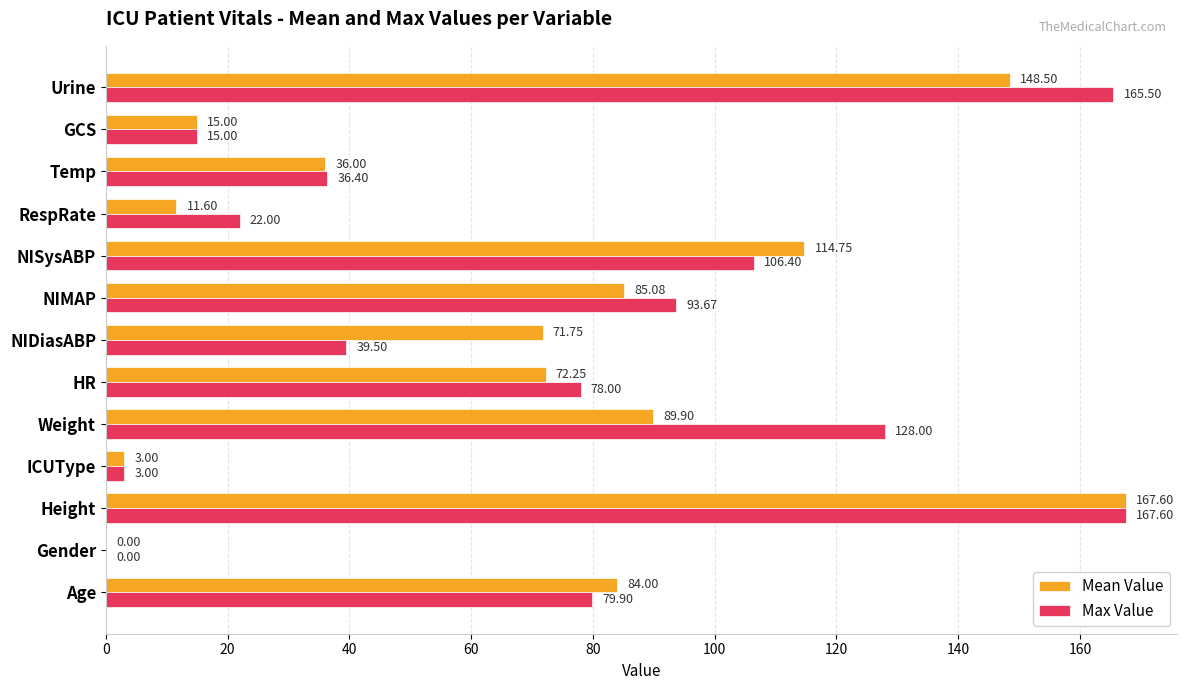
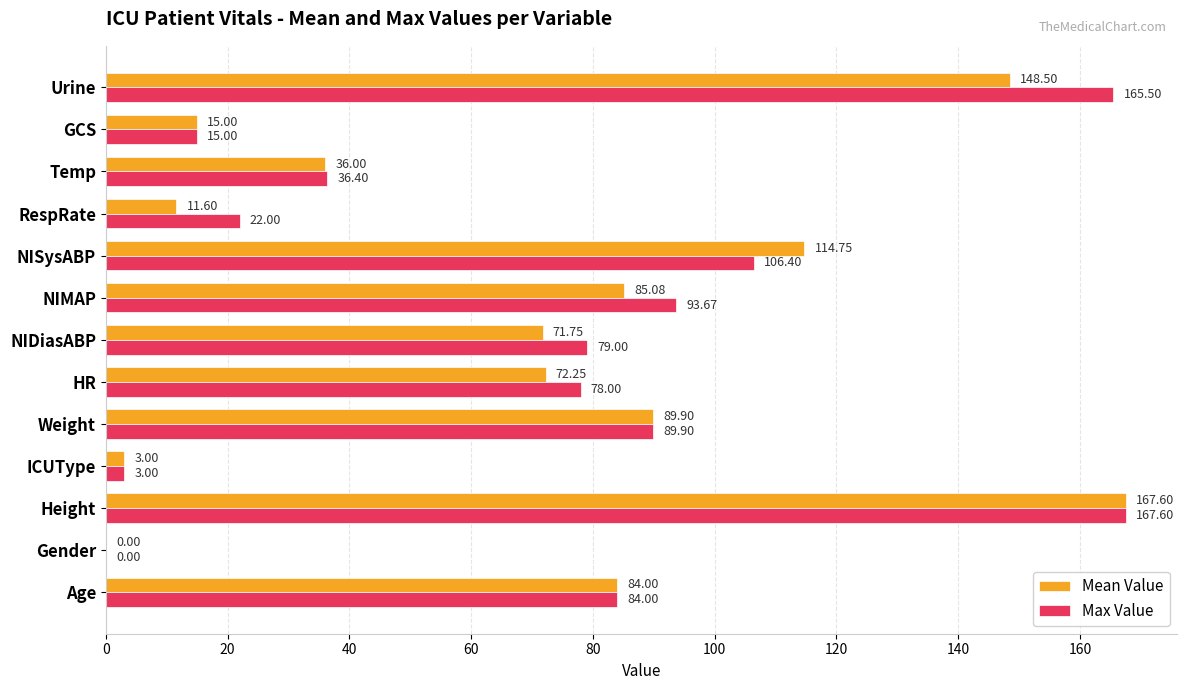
  {
    "Mean Value": {
      "Urine": 148.50,
      "GCS": 15.00,
      "Temp": 36.00,
      "RespRate": 11.60,
      "NISysABP": 114.75,
      "NIMAP": 85.08,
      "NIDiasABP": 71.75,
      "HR": 72.25,
      "Weight": 89.90,
      "ICUType": 3.00,
      "Height": 167.60,
      "Gender": 0.00,
      "Age": 84.00
    },
    "Max Value": {
      "Urine": 165.50,
      "GCS": 15.00,
      "Temp": 36.40,
      "RespRate": 22.00,
      "NISysABP": 106.40,
      "NIMAP": 93.67,
-     "NIDiasABP": 39.50,
+     "NIDiasABP": 79.00,
      "HR": 78.00,
-     "Weight": 128.00,
+     "Weight": 89.90,
      "ICUType": 3.00,
      "Height": 167.60,
      "Gender": 0.00,
-     "Age": 79.90
+     "Age": 84.00
    }
  }
